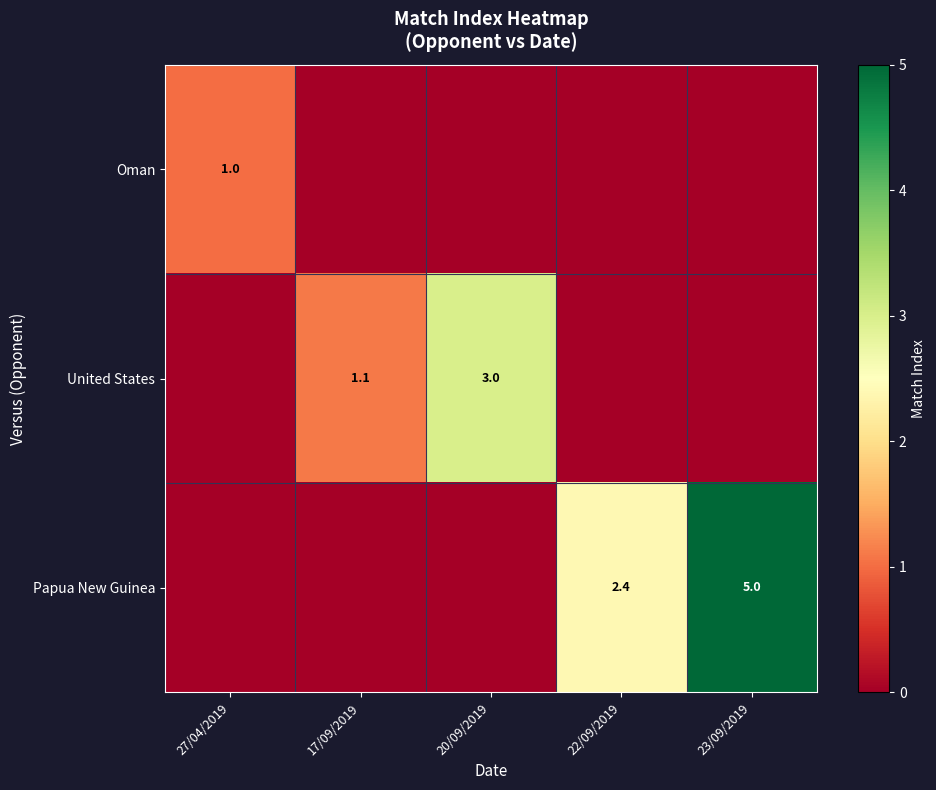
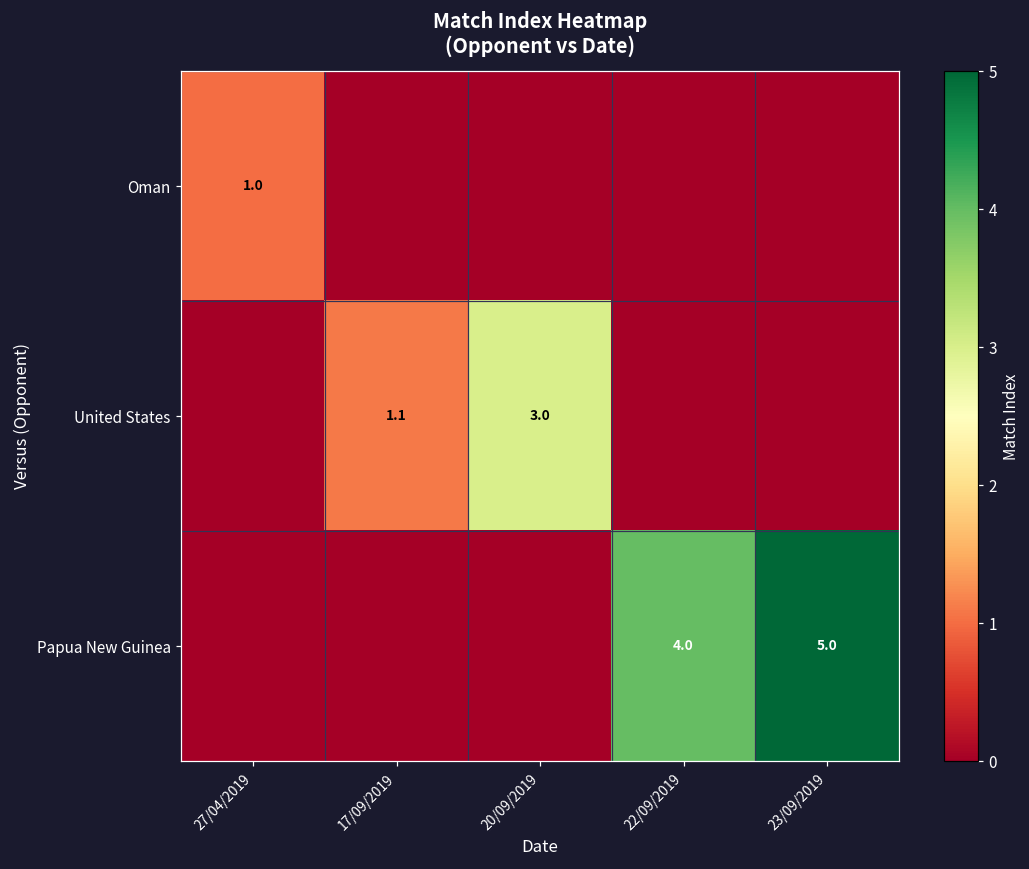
  {
    "Oman": {
      "27/04/2019": 1.0
    },
    "United States": {
      "17/09/2019": 1.1,
      "20/09/2019": 3.0
    },
    "Papua New Guinea": {
-     "22/09/2019": 2.4,
+     "22/09/2019": 4.0,
      "23/09/2019": 5.0
    }
  }
